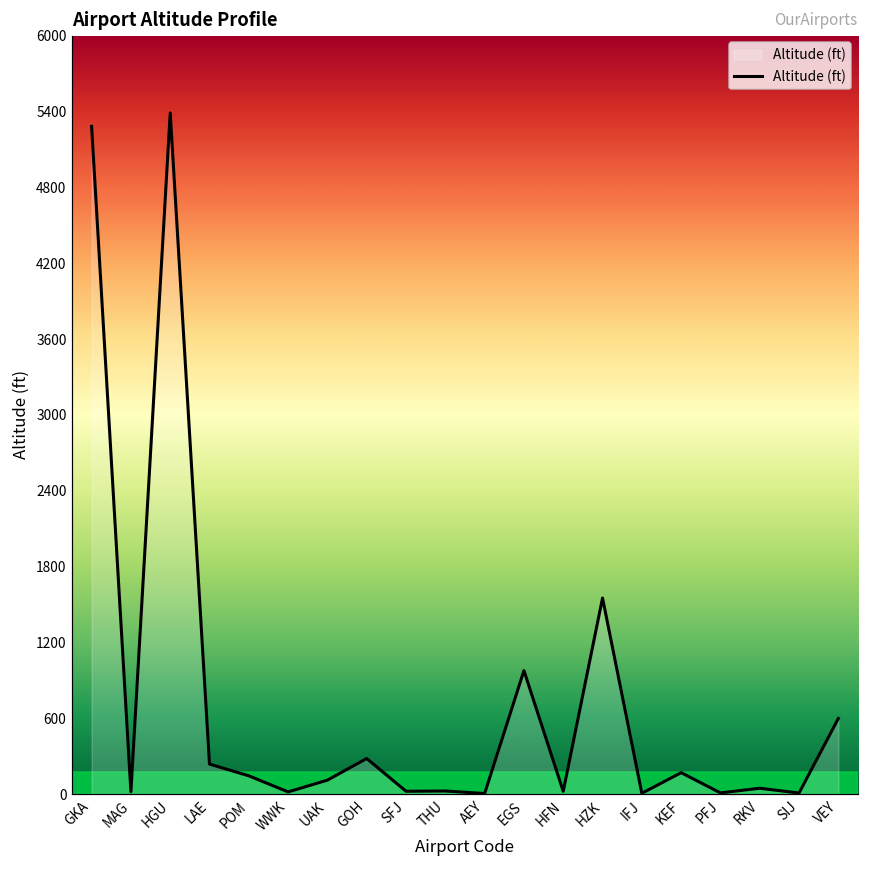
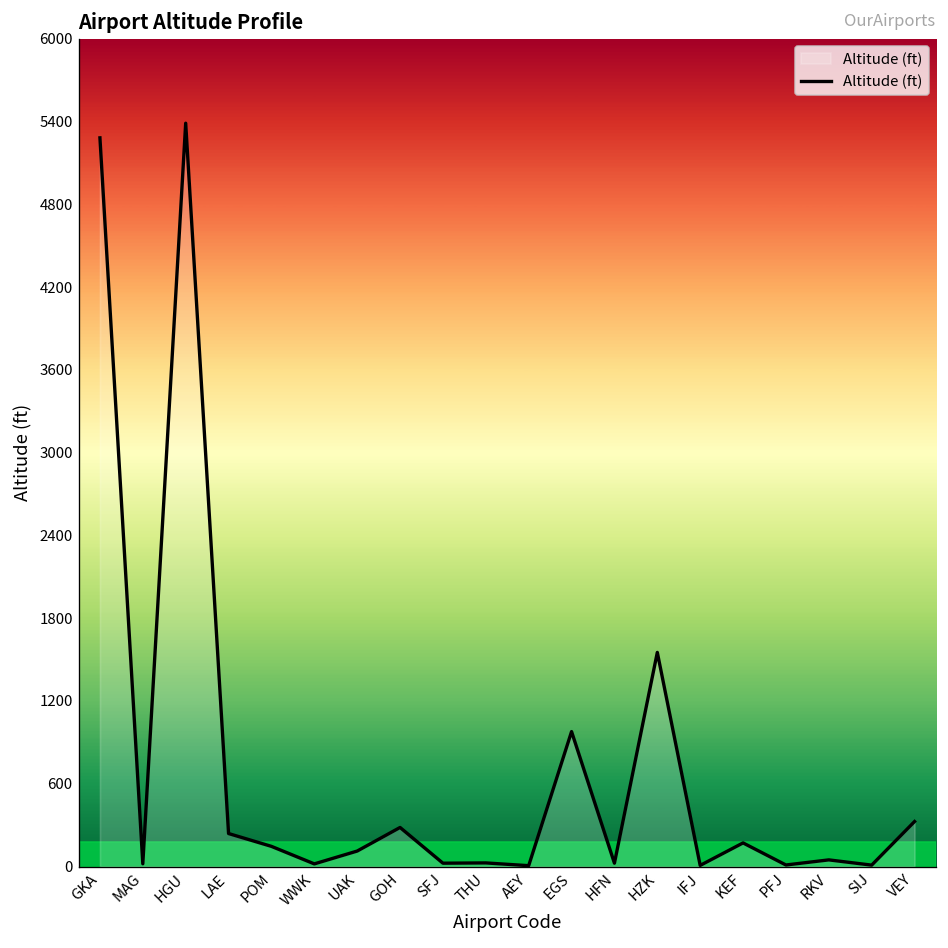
  {
    "GKA": 5280,
    "HGU": 5390,
    "LAE": 240,
    "GOH": 280,
    "EGS": 980,
    "HZK": 1550,
-   "VEY": 600
+   "VEY": 330
  }
